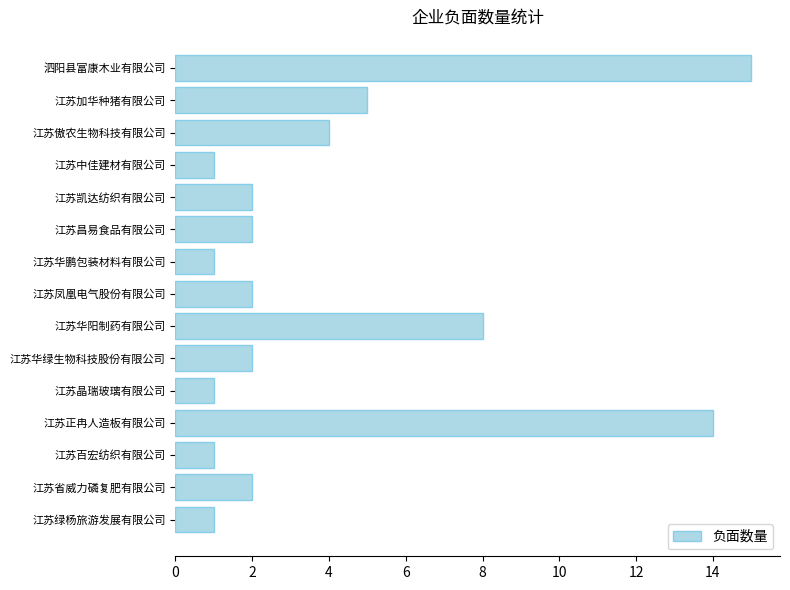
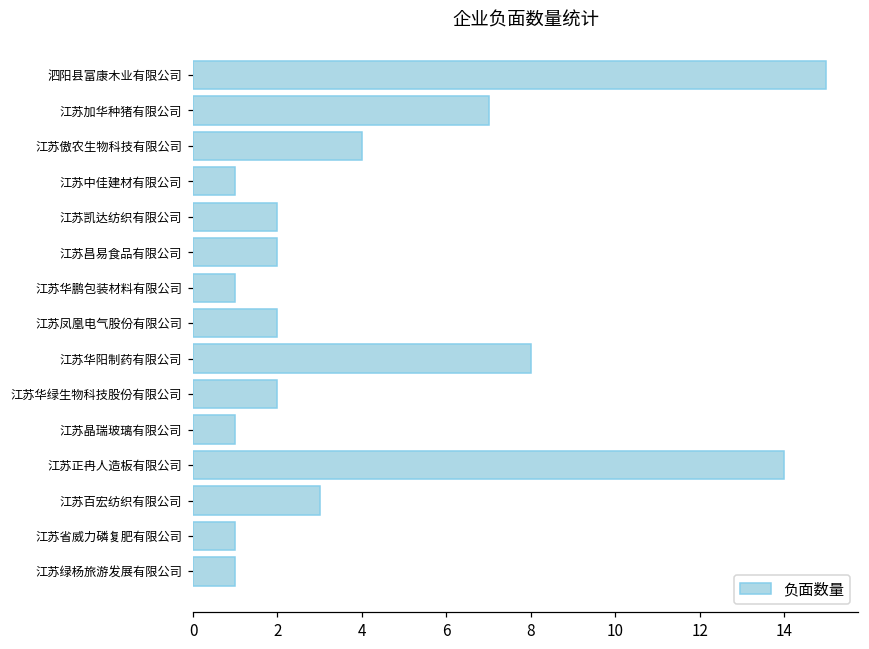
  {
    "泗阳县富康木业有限公司": 15,
-   "江苏加华种猪有限公司": 5,
+   "江苏加华种猪有限公司": 7,
    "江苏傲农生物科技有限公司": 4,
    "江苏中佳建材有限公司": 1,
    "江苏凯达纺织有限公司": 2,
    "江苏昌易食品有限公司": 2,
    "江苏华鹏包装材料有限公司": 1,
    "江苏凤凰电气股份有限公司": 2,
    "江苏华阳制药有限公司": 8,
    "江苏华绿生物科技股份有限公司": 2,
    "江苏晶瑞玻璃有限公司": 1,
    "江苏正冉人造板有限公司": 14,
-   "江苏百宏纺织有限公司": 1,
-   "江苏省威力磷复肥有限公司": 2,
+   "江苏百宏纺织有限公司": 3,
+   "江苏省威力磷复肥有限公司": 1,
    "江苏绿杨旅游发展有限公司": 1
  }
